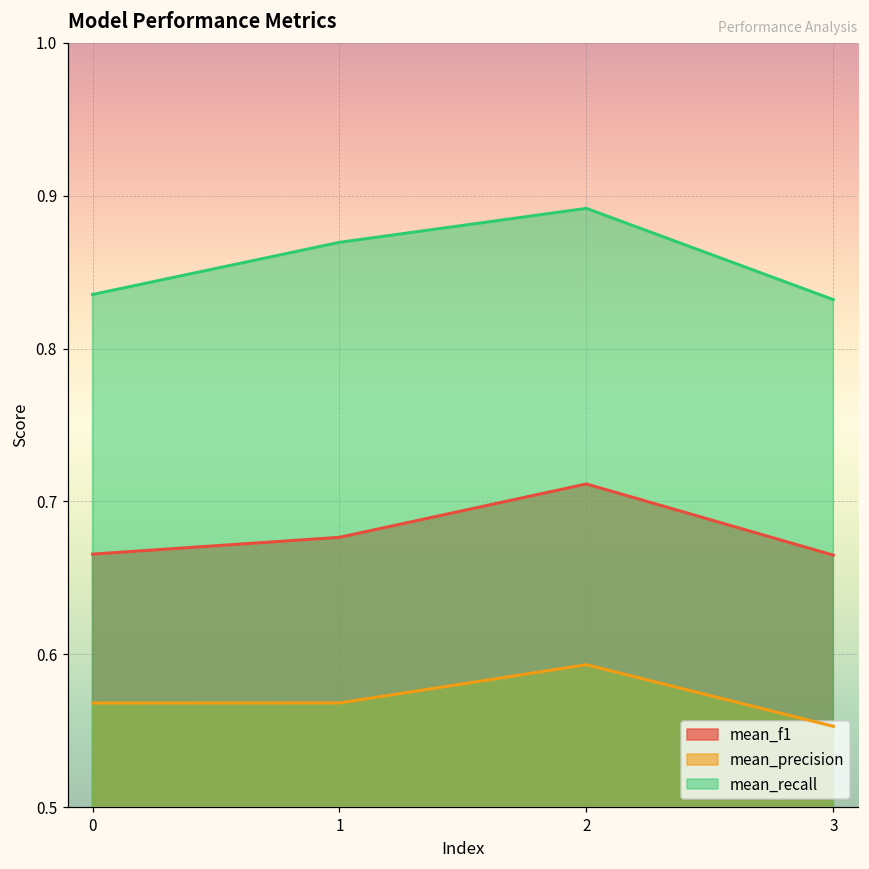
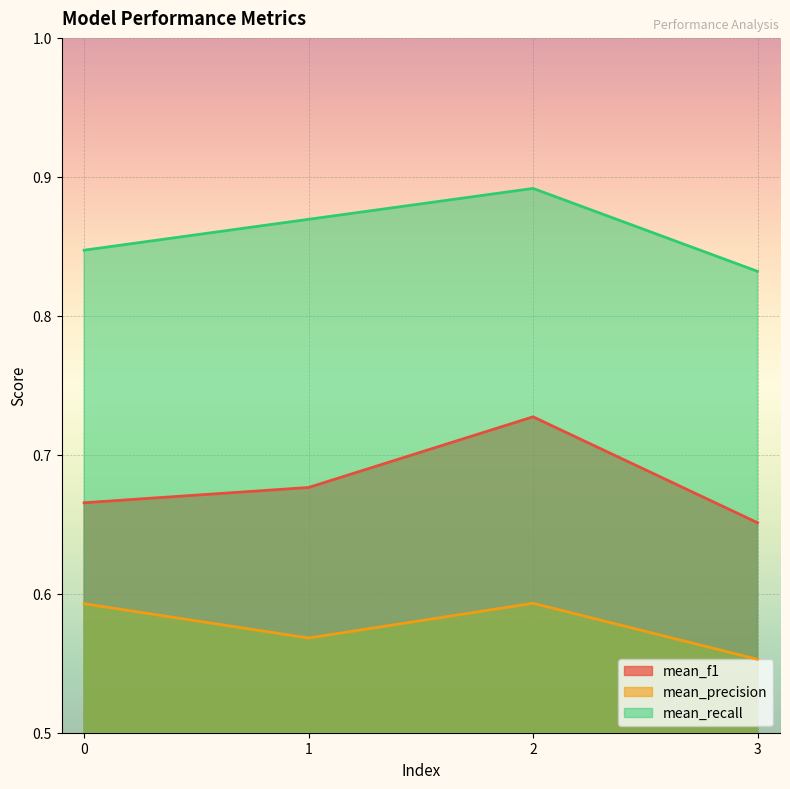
  {
    "mean_f1": {
      "0": 0.665,
      "1": 0.676,
-     "2": 0.711,
-     "3": 0.665
+     "2": 0.727,
+     "3": 0.651
    },
    "mean_precision": {
-     "0": 0.568,
+     "0": 0.593,
      "1": 0.568,
      "2": 0.593
    },
    "mean_recall": {
-     "0": 0.835,
+     "0": 0.847,
      "1": 0.869,
      "2": 0.892,
      "3": 0.832
    }
  }
